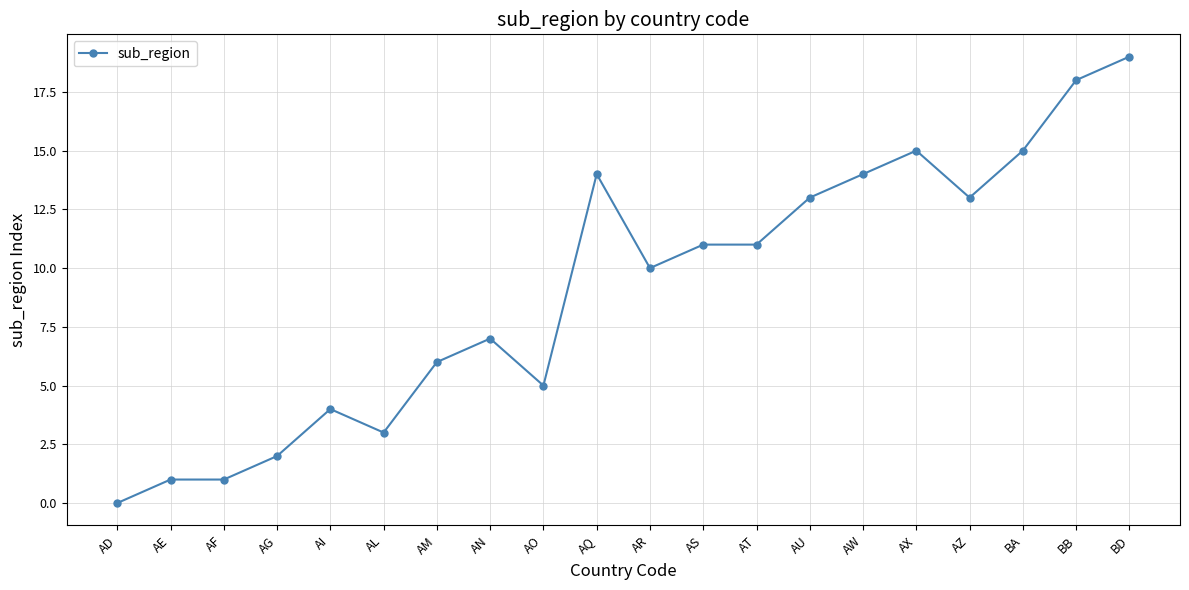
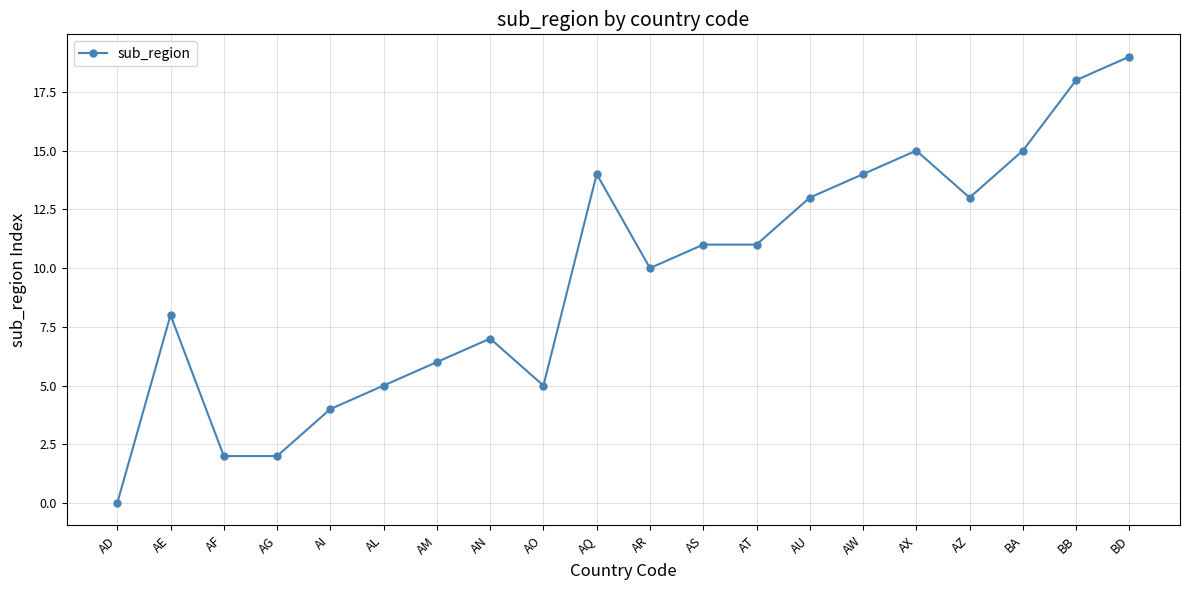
  {
    "AD": 0,
-   "AE": 1,
-   "AF": 1,
+   "AE": 8,
+   "AF": 2,
    "AG": 2,
    "AI": 4,
-   "AL": 3,
+   "AL": 5,
    "AM": 6,
    "AN": 7,
    "AO": 5,
    "AQ": 14,
    "AR": 10,
    "AS": 11,
    "AT": 11,
    "AU": 13,
    "AW": 14,
    "AX": 15,
    "AZ": 13,
    "BA": 15,
    "BB": 18,
    "BD": 19
  }
